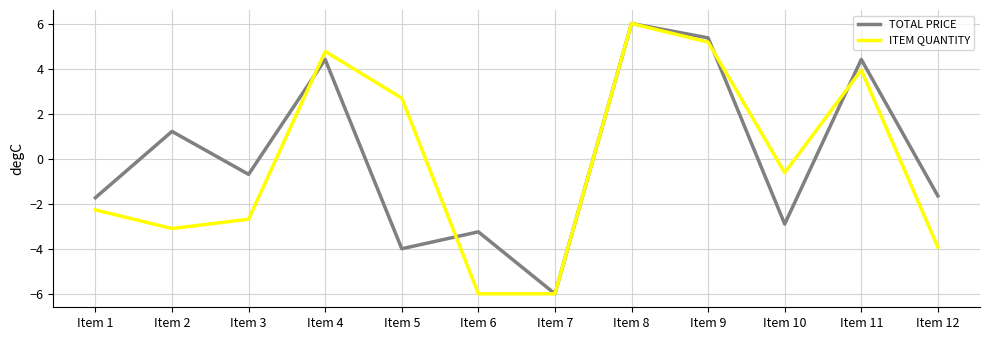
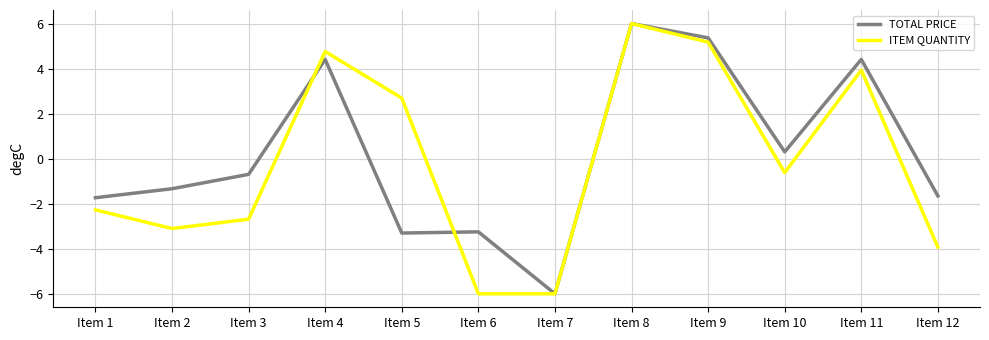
  {
    "TOTAL PRICE": {
      "Item 1": -1.7,
-     "Item 2": 1.2,
+     "Item 2": -1.3,
      "Item 3": -0.7,
      "Item 4": 4.4,
-     "Item 5": -4.0,
+     "Item 5": -3.3,
      "Item 6": -3.3,
      "Item 9": 5.4,
-     "Item 10": -2.9,
+     "Item 10": 0.3,
      "Item 11": 4.4,
      "Item 12": -1.7
    },
    "ITEM QUANTITY": {
      "Item 1": -2.3,
      "Item 2": -3.1,
      "Item 3": -2.7,
      "Item 4": 4.8,
      "Item 5": 2.7,
      "Item 6": -6.0,
      "Item 9": 5.2,
      "Item 10": -0.6,
      "Item 11": 3.9,
      "Item 12": -3.9
    }
  }
